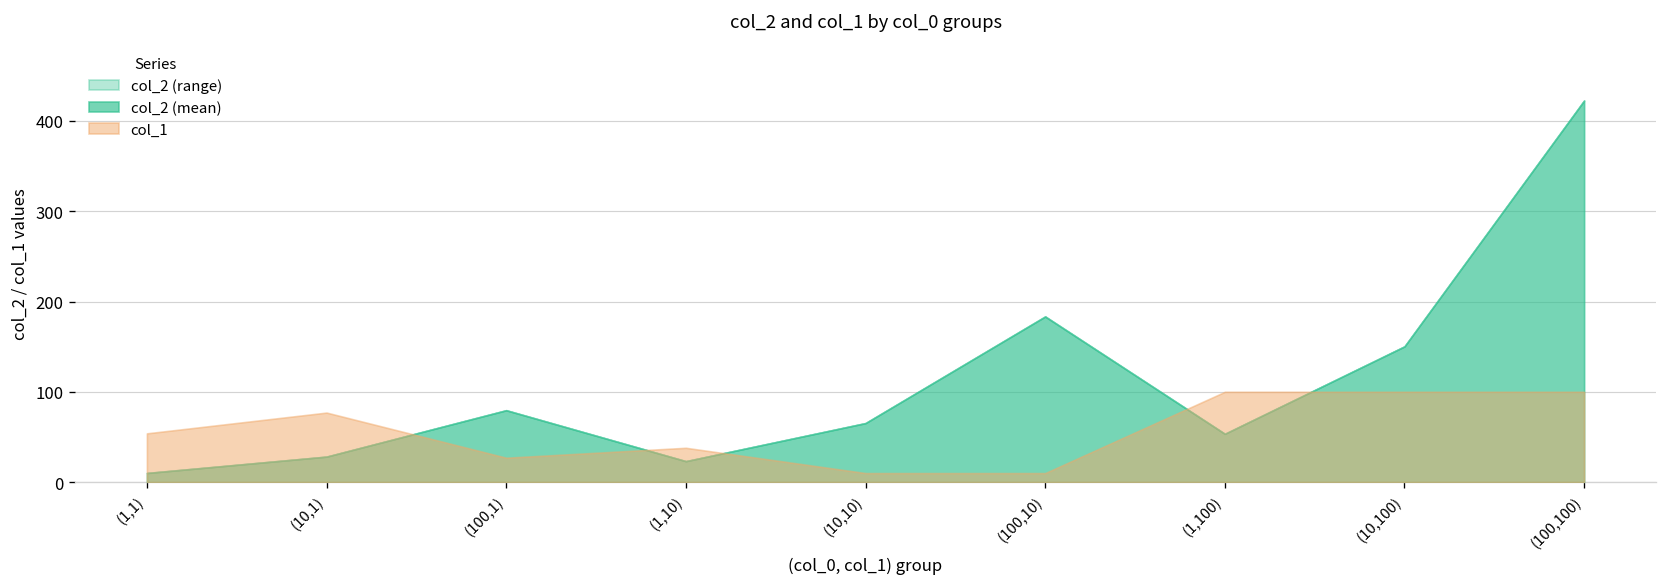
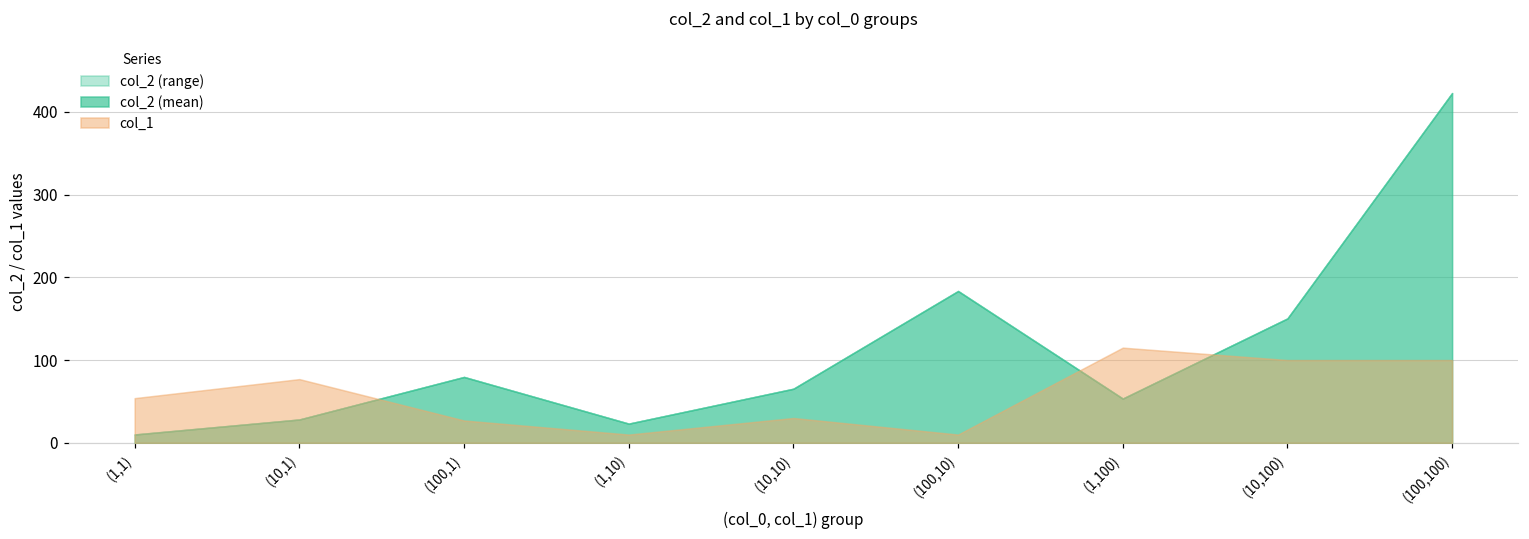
  {
    "col_1": {
      "(1,1)": 50,
      "(10,1)": 80,
      "(100,1)": 30,
-     "(1,10)": 40,
-     "(10,10)": 10,
+     "(1,10)": 10,
+     "(10,10)": 30,
      "(100,10)": 10,
-     "(1,100)": 100,
+     "(1,100)": 120,
      "(10,100)": 100,
      "(100,100)": 100
    }
  }
